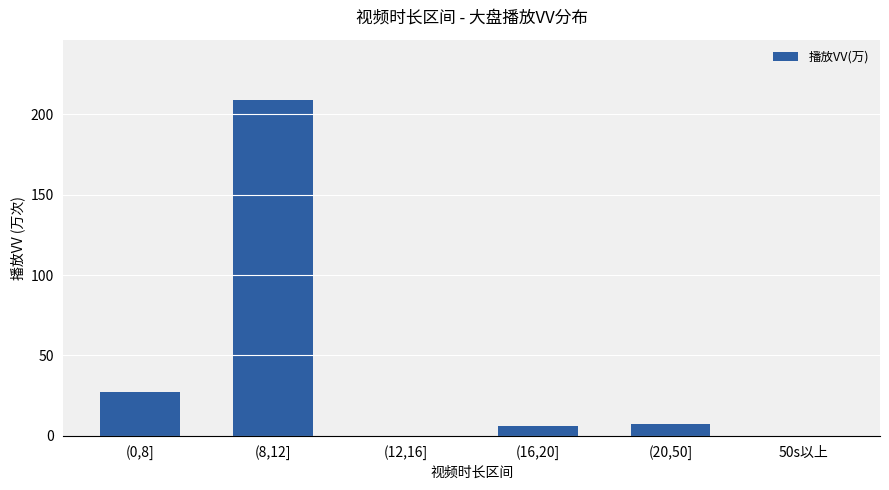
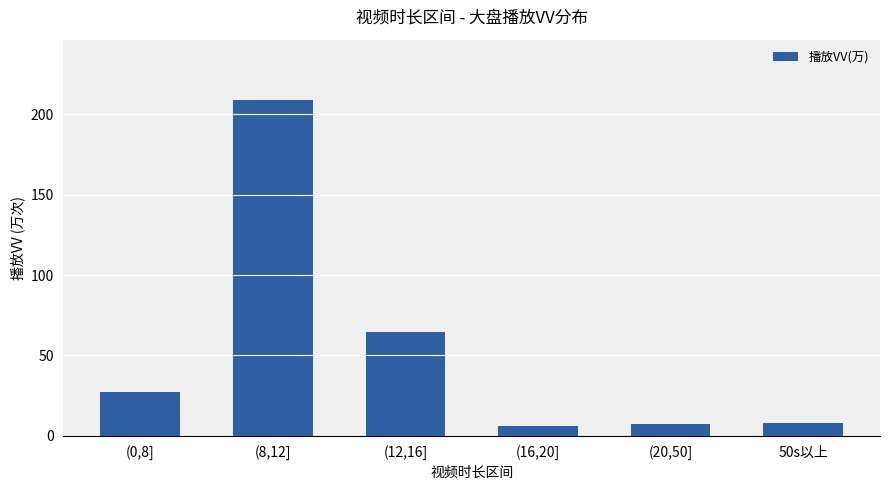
  {
    "(0,8]": 28,
    "(8,12]": 209,
-   "(12,16]": 0,
+   "(12,16]": 65,
    "(16,20]": 6,
    "(20,50]": 7,
-   "50s以上": 0
+   "50s以上": 8
  }
